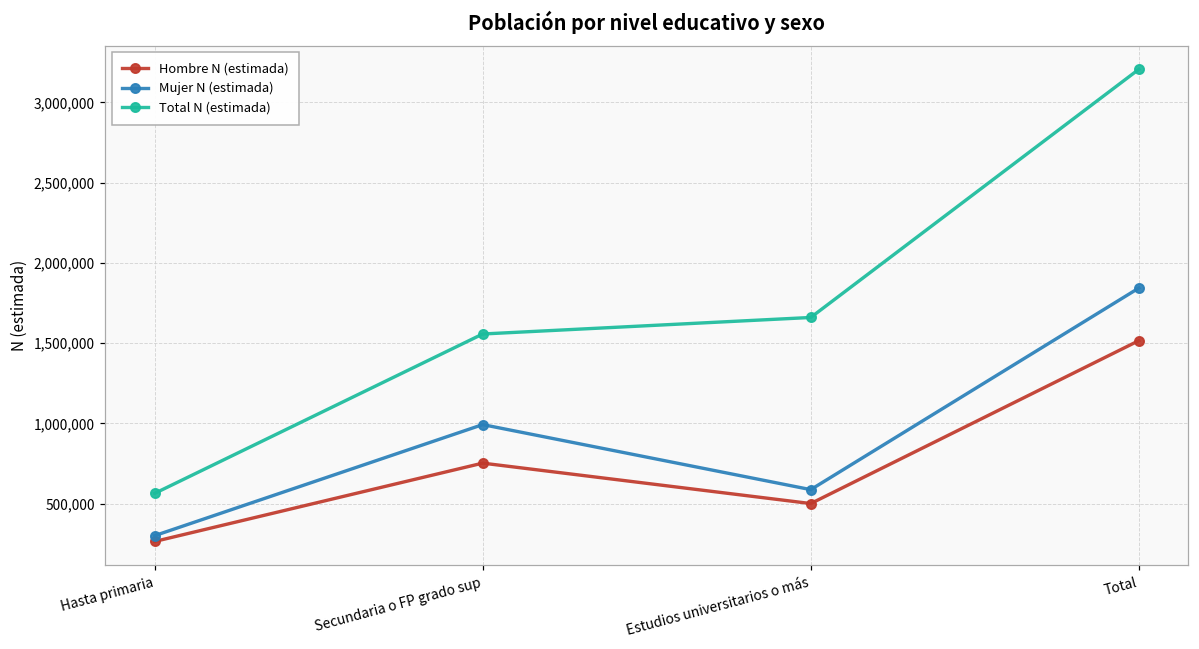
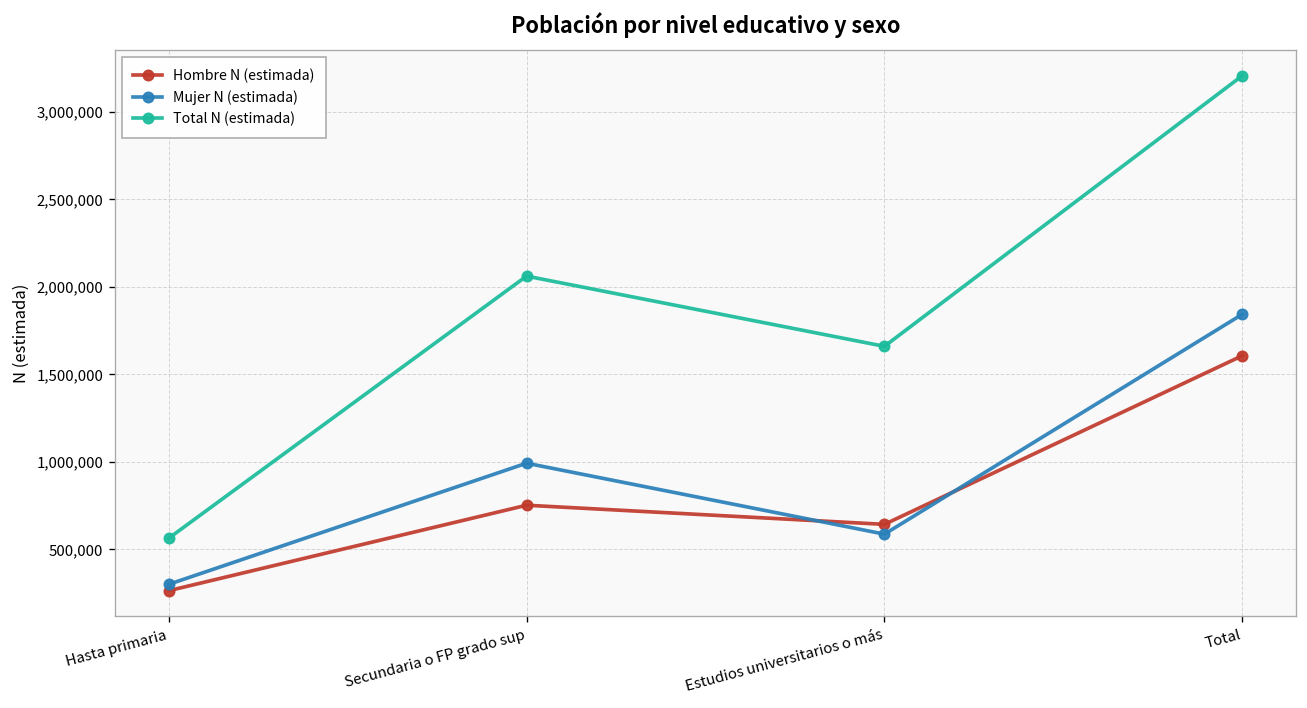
  {
    "Hombre N (estimada)": {
      "Hasta primaria": "260,000",
      "Secundaria o FP grado sup": "750,000",
-     "Estudios universitarios o más": "500,000",
-     "Total": "1,520,000"
+     "Estudios universitarios o más": "640,000",
+     "Total": "1,610,000"
    },
    "Mujer N (estimada)": {
      "Hasta primaria": "300,000",
      "Secundaria o FP grado sup": "990,000",
      "Estudios universitarios o más": "590,000",
      "Total": "1,840,000"
    },
    "Total N (estimada)": {
      "Hasta primaria": "560,000",
-     "Secundaria o FP grado sup": "1,560,000",
+     "Secundaria o FP grado sup": "2,060,000",
      "Estudios universitarios o más": "1,660,000",
      "Total": "3,210,000"
    }
  }
